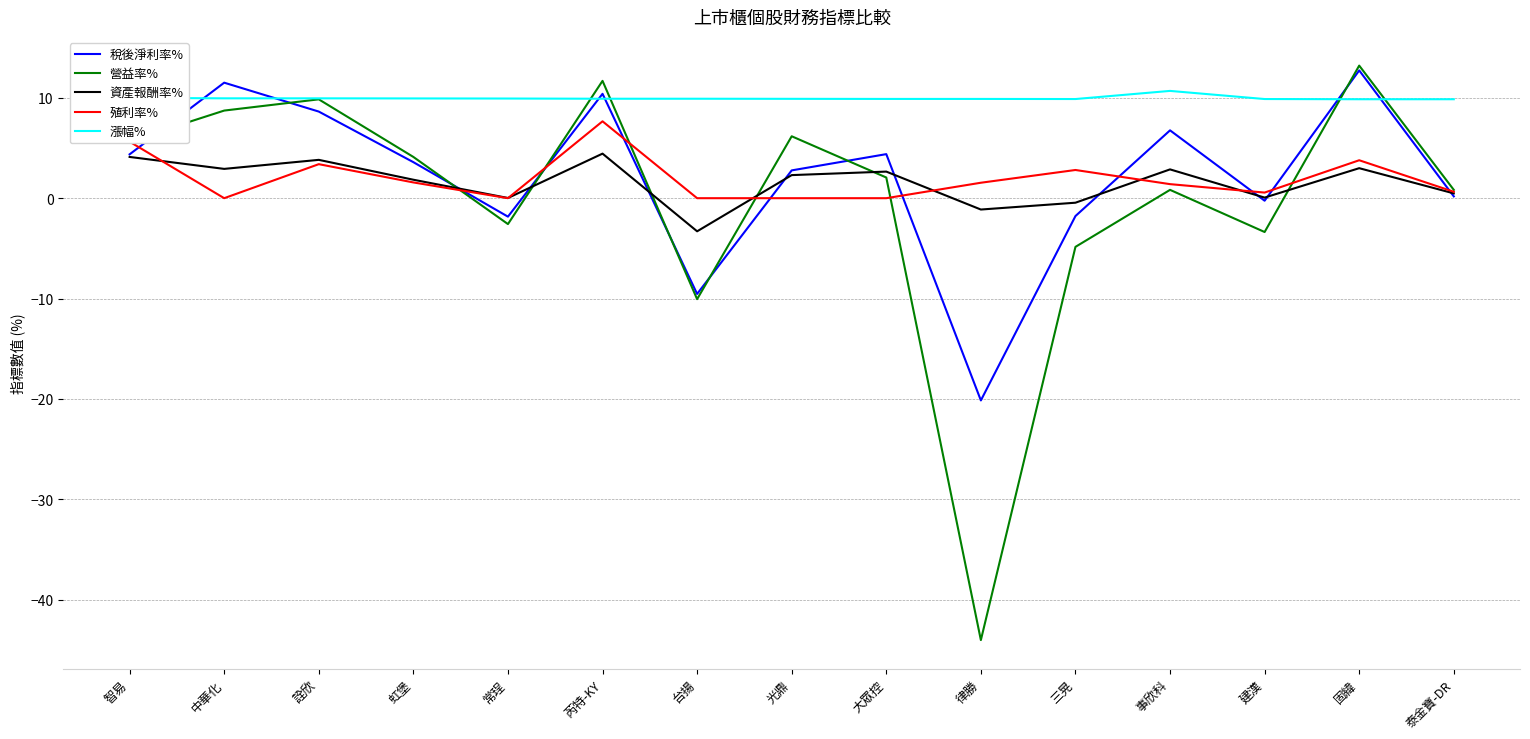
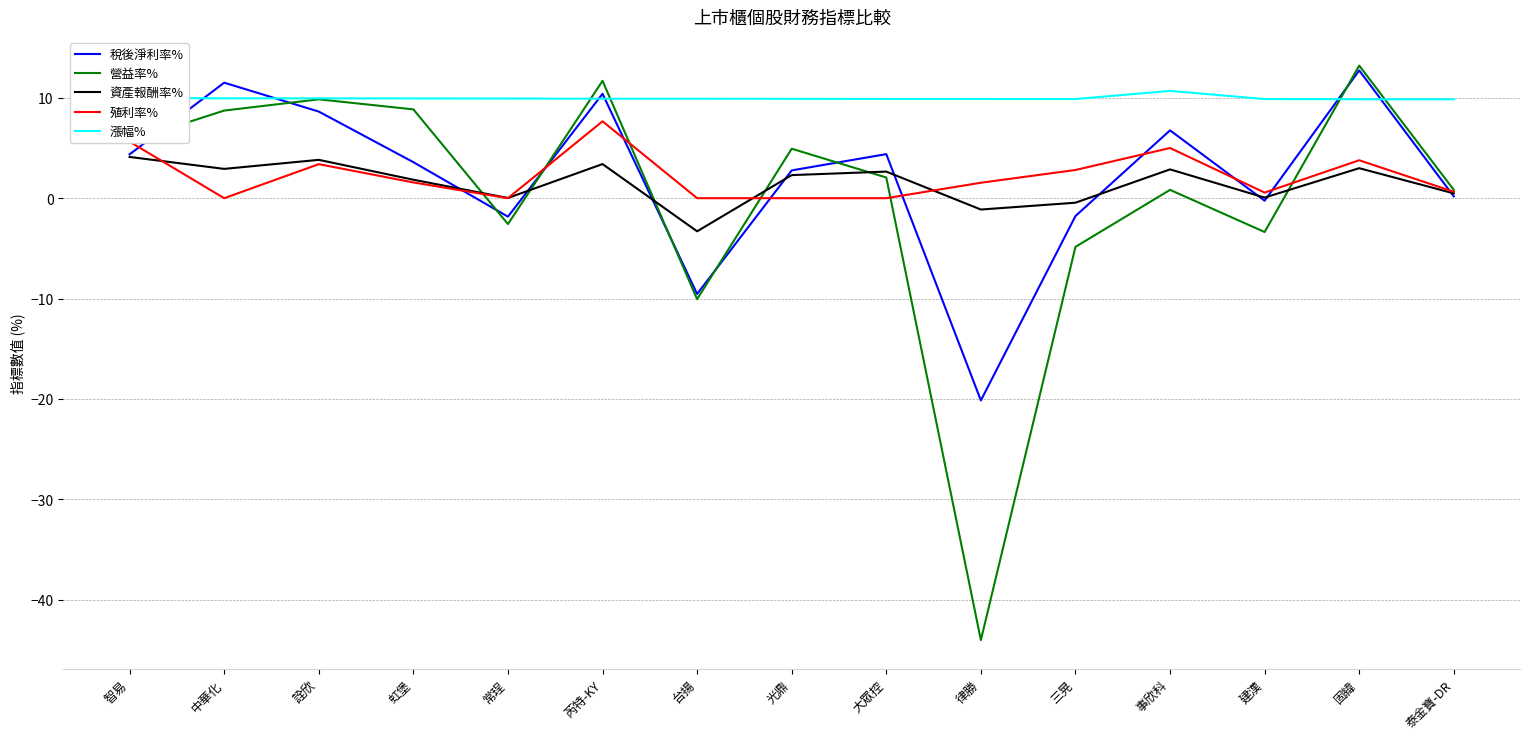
  {
    "稅後淨利率%": {
      "智易": 4.4,
      "中華化": 11.5,
      "詮欣": 8.6,
      "虹堡": 3.6,
      "常珵": -1.8,
      "芮特-KY": 10.4,
      "台揚": -9.5,
      "光鼎": 2.8,
      "大眾控": 4.4,
      "律勝": -20.2,
      "三晃": -1.8,
      "事欣科": 6.8,
      "建漢": -0.3,
      "固緯": 12.7,
      "泰金寶-DR": 0.2
    },
    "營益率%": {
      "中華化": 8.7,
-     "虹堡": 4.1,
+     "虹堡": 8.9,
      "常珵": -2.6,
      "芮特-KY": 11.7,
      "台揚": -10.1,
-     "光鼎": 6.2,
+     "光鼎": 4.9,
      "大眾控": 2.1,
      "律勝": -44.0,
      "三晃": -4.9,
      "事欣科": 0.8,
      "建漢": -3.4,
      "固緯": 13.2
    },
    "資產報酬率%": {
      "智易": 4.1,
      "中華化": 2.9,
      "詮欣": 3.8,
      "虹堡": 1.8,
-     "芮特-KY": 4.4,
+     "芮特-KY": 3.4,
      "台揚": -3.3,
      "光鼎": 2.3,
      "大眾控": 2.7,
      "律勝": -1.1,
      "三晃": -0.5,
      "事欣科": 2.9,
      "建漢": 0.1,
      "固緯": 3.0
    },
    "殖利率%": {
      "中華化": 0.0,
      "詮欣": 3.4,
      "虹堡": 1.6,
      "芮特-KY": 7.7,
      "台揚": 0.0,
      "光鼎": 0.0,
      "大眾控": 0.0,
      "律勝": 1.5,
      "三晃": 2.8,
-     "事欣科": 1.4,
+     "事欣科": 5.0,
      "建漢": 0.6,
      "固緯": 3.8
    },
    "漲幅%": {
      "中華化": 10.0,
      "虹堡": 9.9,
      "常珵": 9.9,
      "芮特-KY": 9.9,
      "台揚": 9.9,
      "光鼎": 9.9,
      "大眾控": 9.9,
      "律勝": 9.9,
      "三晃": 9.9,
      "事欣科": 10.7,
      "建漢": 9.9,
      "固緯": 9.9,
      "泰金寶-DR": 9.9
    }
  }
